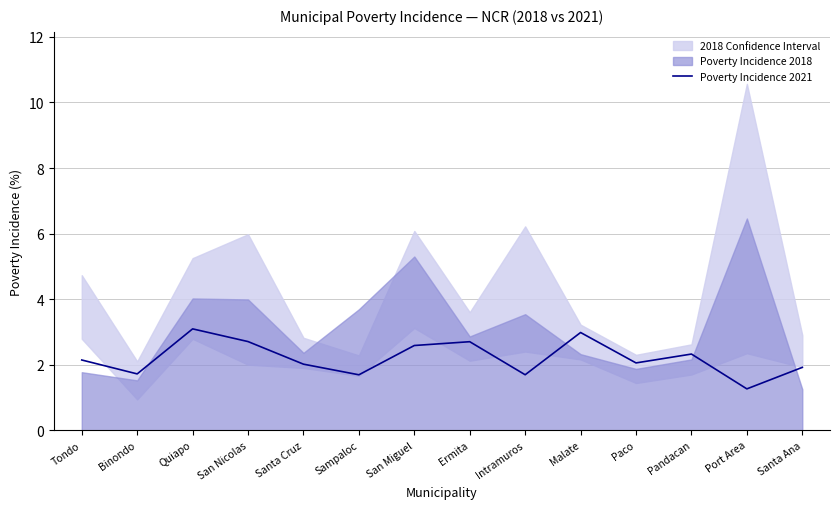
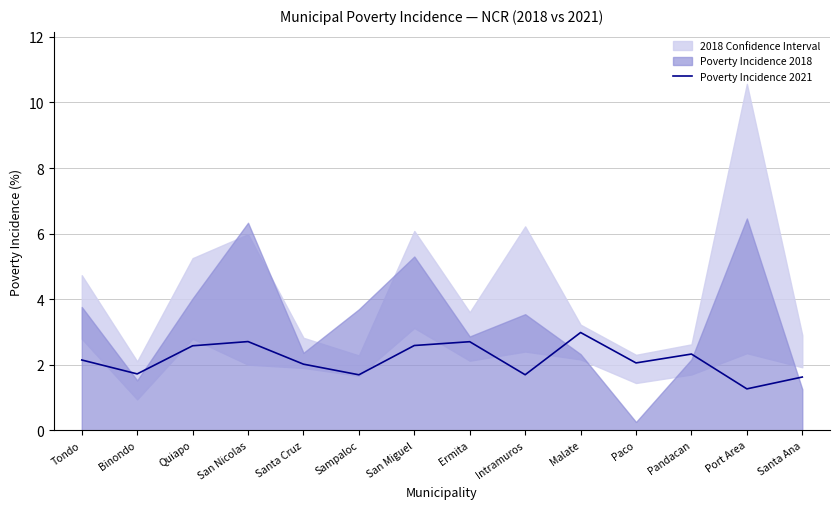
  {
    "Poverty Incidence 2021": {
      "Tondo": 2.1,
      "Binondo": 1.7,
-     "Quiapo": 3.1,
+     "Quiapo": 2.6,
      "San Nicolas": 2.7,
      "Santa Cruz": 2.0,
      "Sampaloc": 1.7,
      "San Miguel": 2.6,
      "Ermita": 2.7,
      "Intramuros": 1.7,
      "Malate": 3.0,
      "Paco": 2.1,
      "Pandacan": 2.3,
      "Port Area": 1.3,
-     "Santa Ana": 1.9
+     "Santa Ana": 1.6
    },
    "Poverty Incidence 2018": {
-     "Tondo": 1.8,
+     "Tondo": 3.8,
      "Binondo": 1.5,
      "Quiapo": 4.0,
-     "San Nicolas": 4.0,
+     "San Nicolas": 6.3,
      "Santa Cruz": 2.4,
      "Sampaloc": 3.7,
      "San Miguel": 5.3,
      "Ermita": 2.9,
      "Intramuros": 3.5,
      "Malate": 2.3,
-     "Paco": 1.9,
+     "Paco": 0.3,
      "Pandacan": 2.2,
      "Port Area": 6.5,
      "Santa Ana": 1.3
    }
  }
